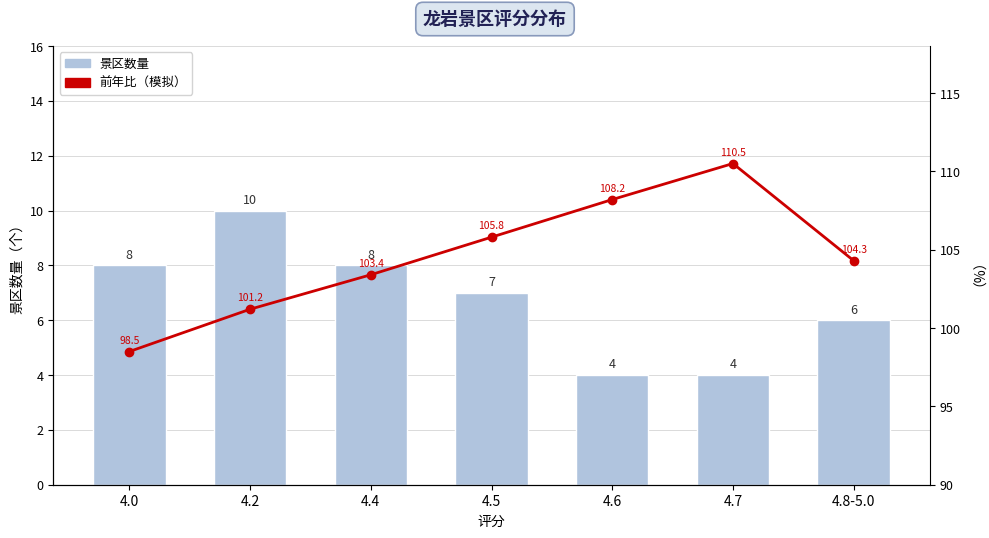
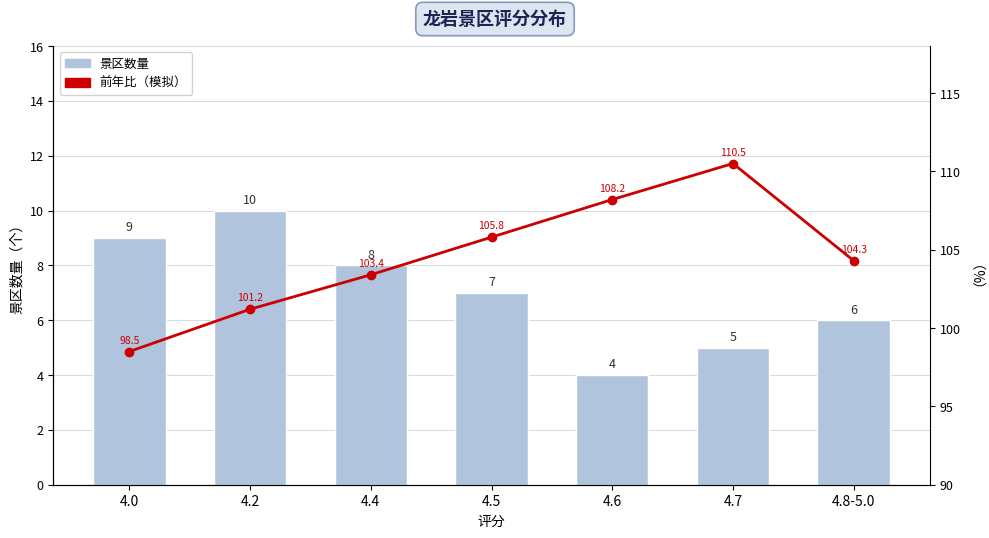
  {
    "景区数量": {
-     "4.0": 8,
+     "4.0": 9,
      "4.2": 10,
      "4.5": 7,
      "4.6": 4,
-     "4.7": 4,
+     "4.7": 5,
      "4.8-5.0": 6
    }
  }
